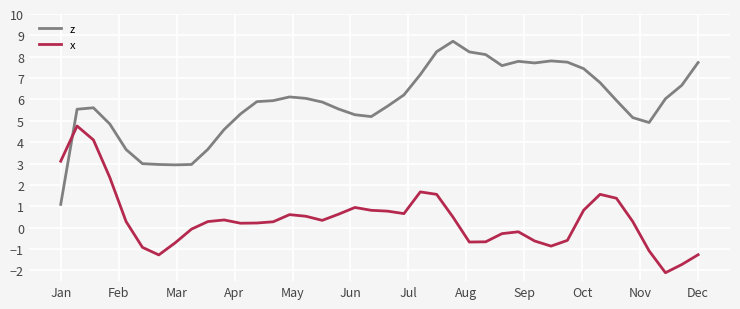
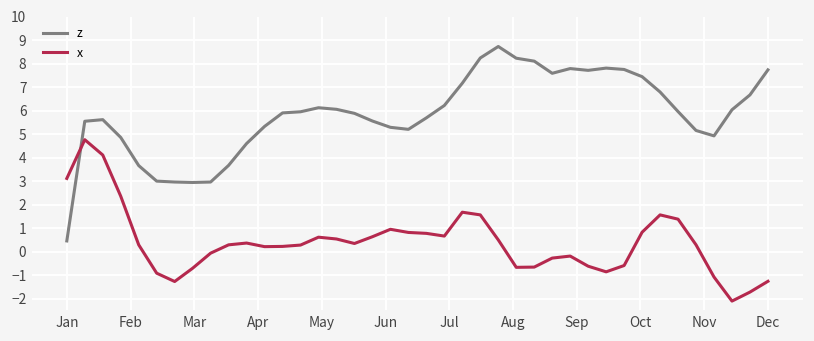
  {
    "z": {
-     "Jan": 1.1,
+     "Jan": 0.5,
      "Dec": 7.7
    },
    "x": {
      "Jan": 3.1,
      "Dec": -1.3
    }
  }
